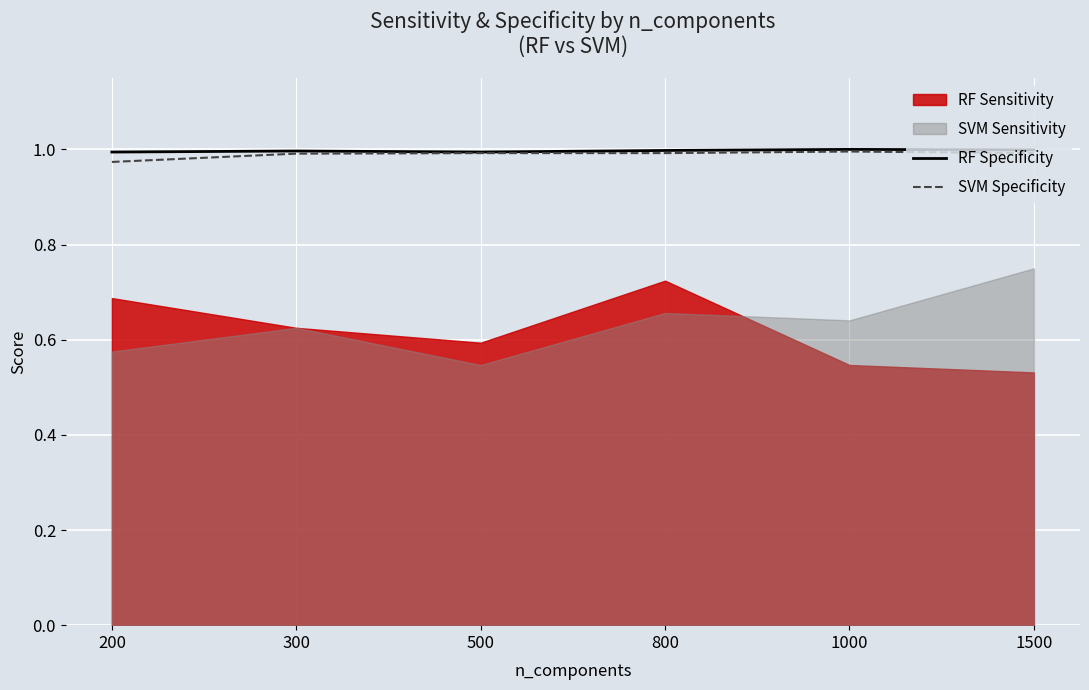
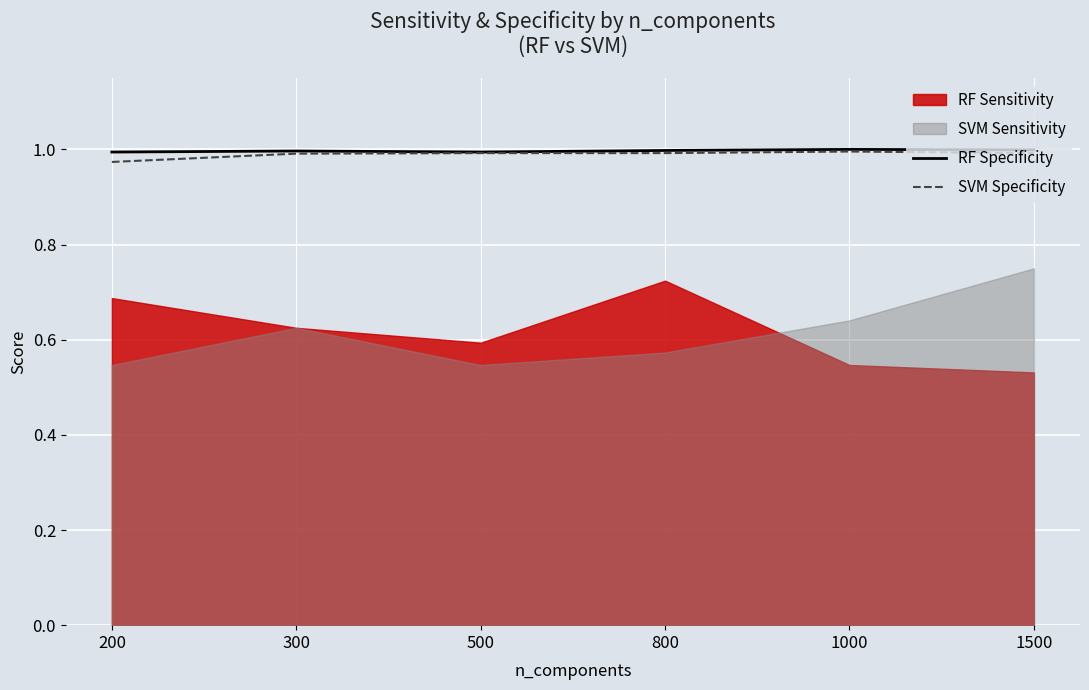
  {
    "RF Specificity": {
      "200": 0.99,
      "300": 1.00,
      "800": 1.00
    },
    "RF Sensitivity": {
      "200": 0.69,
      "500": 0.59,
      "800": 0.72,
      "1000": 0.55,
      "1500": 0.53
    },
    "SVM Sensitivity": {
-     "200": 0.58,
+     "200": 0.55,
      "500": 0.55,
-     "800": 0.66,
+     "800": 0.57,
      "1000": 0.64,
      "1500": 0.75
    },
    "SVM Specificity": {
      "200": 0.97,
      "300": 0.99,
      "800": 0.99
    }
  }
